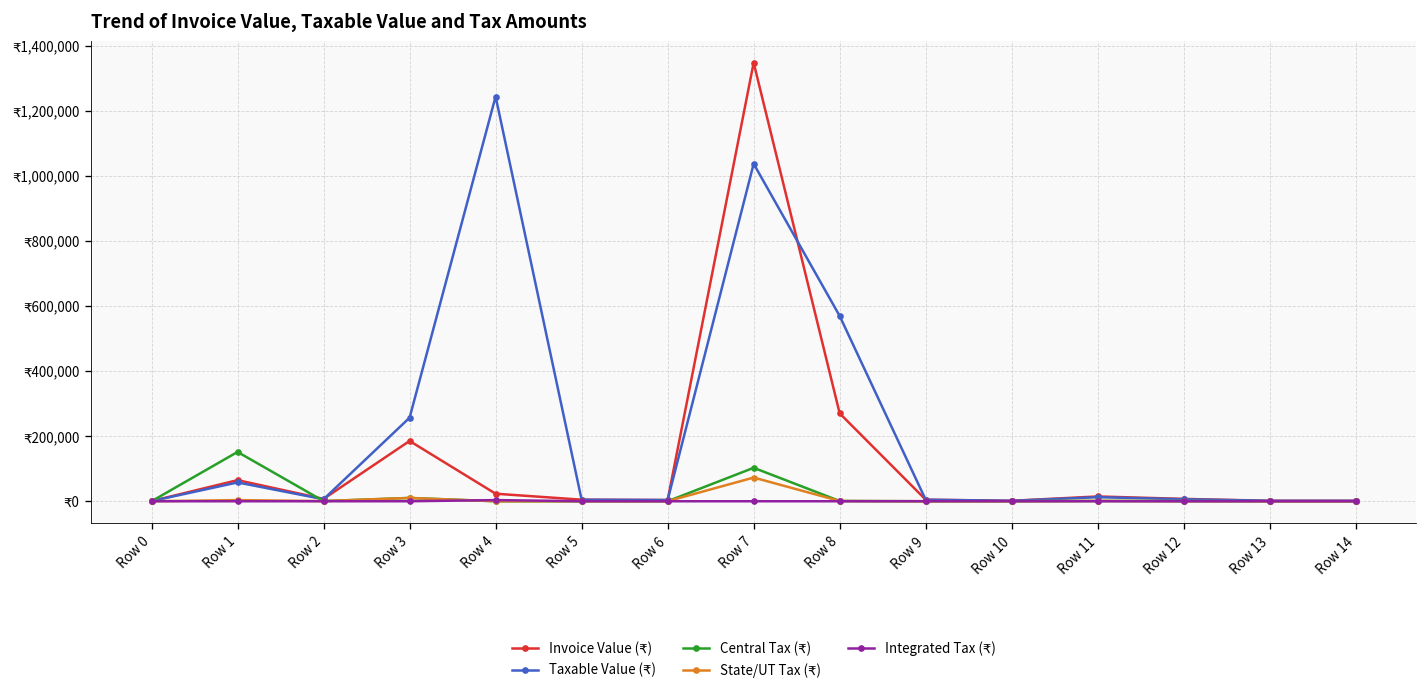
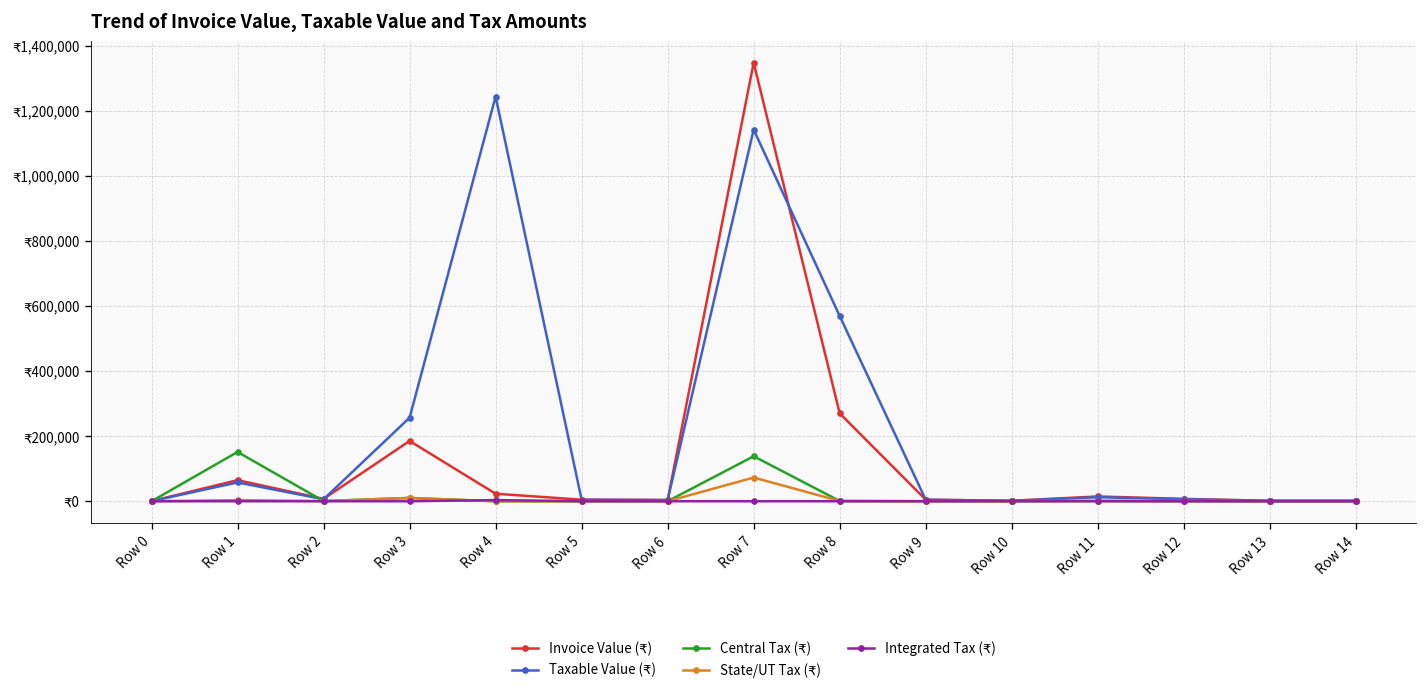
  {
    "Invoice Value (₹)": {
      "Row 3": "₹190,000",
      "Row 4": "₹20,000",
      "Row 7": "₹1,350,000",
      "Row 8": "₹270,000"
    },
    "Taxable Value (₹)": {
      "Row 3": "₹260,000",
      "Row 4": "₹1,240,000",
-     "Row 7": "₹1,040,000",
+     "Row 7": "₹1,140,000",
      "Row 8": "₹570,000"
    },
    "Central Tax (₹)": {
      "Row 1": "₹150,000",
-     "Row 7": "₹100,000"
+     "Row 7": "₹140,000"
    },
    "State/UT Tax (₹)": {
      "Row 7": "₹70,000"
    },
    "Integrated Tax (₹)": {
      "Row 3": "₹0",
      "Row 7": "₹0"
    }
  }
